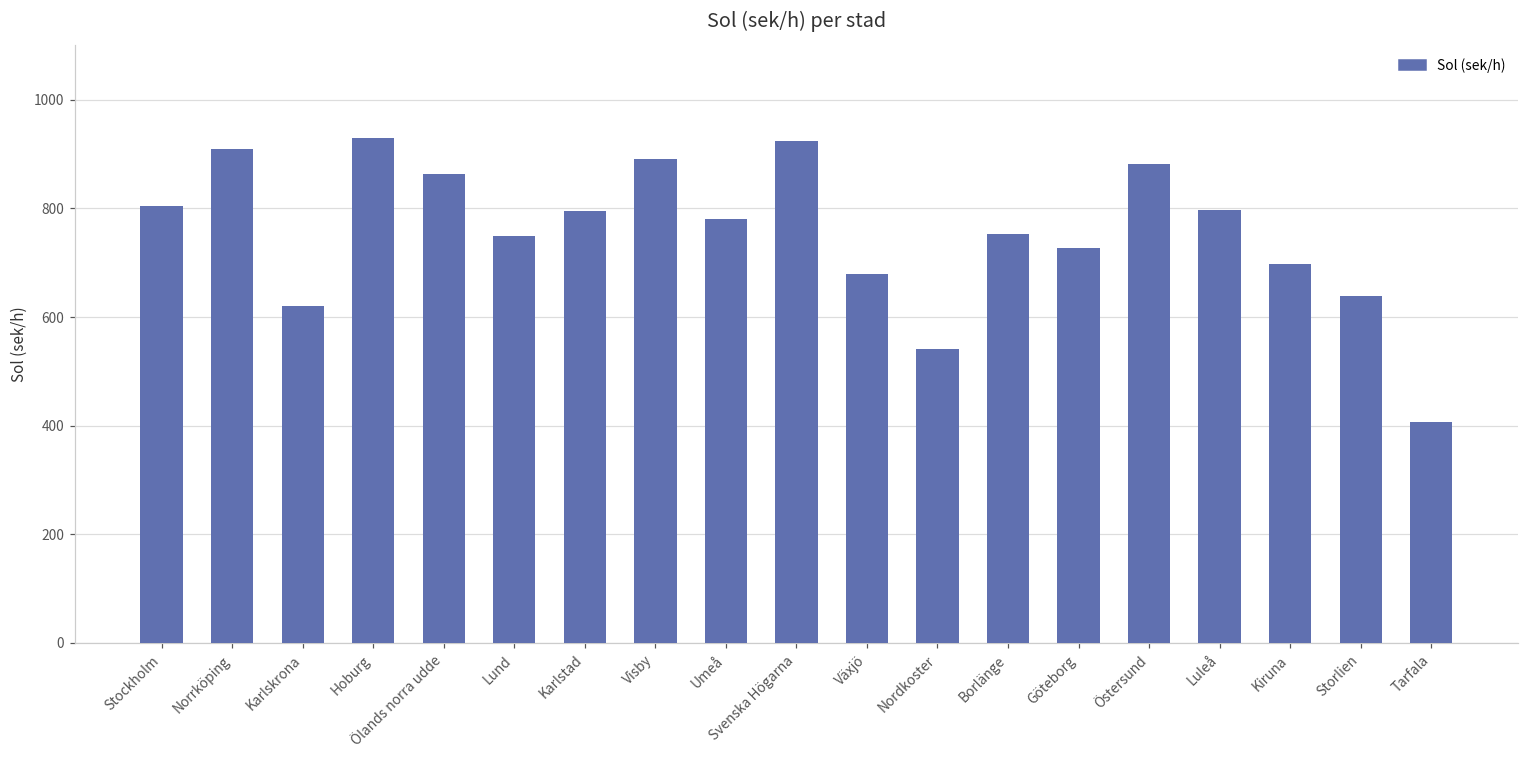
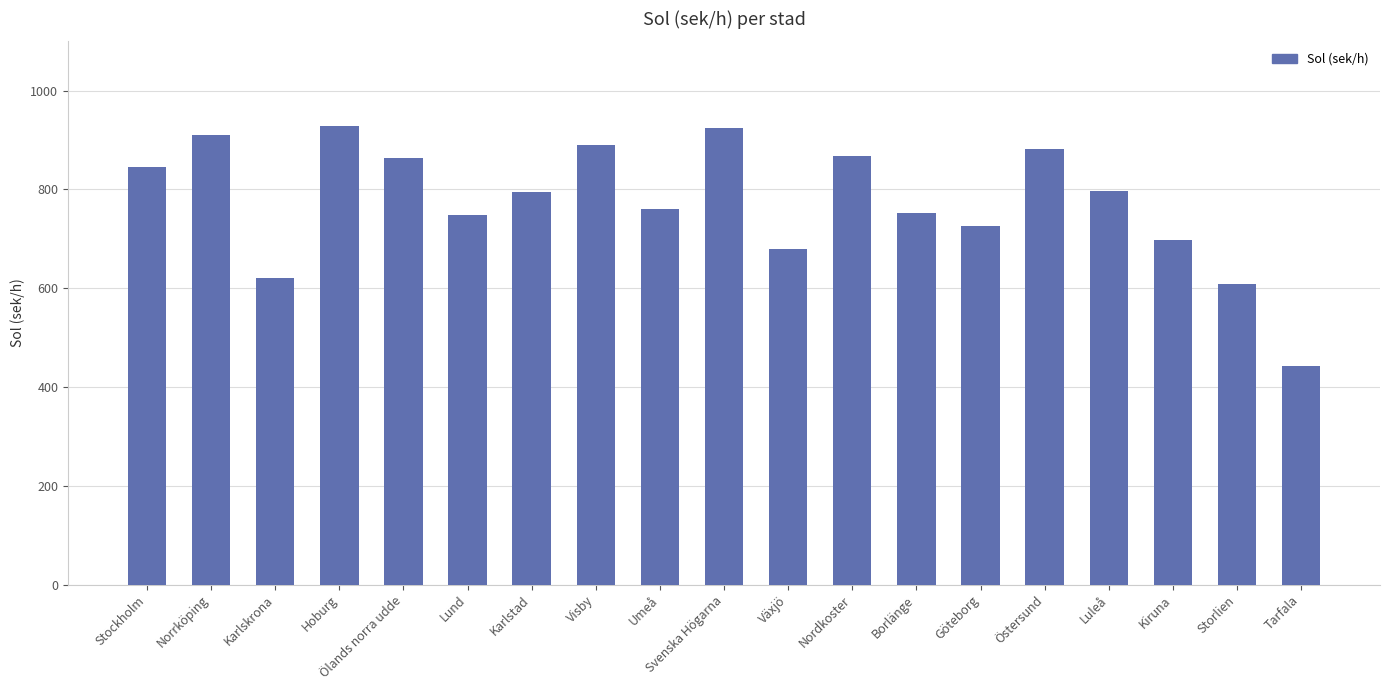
  {
-   "Stockholm": 810,
+   "Stockholm": 850,
    "Norrköping": 910,
    "Karlskrona": 620,
    "Hoburg": 930,
    "Ölands norra udde": 860,
    "Lund": 750,
    "Karlstad": 800,
    "Visby": 890,
-   "Umeå": 780,
+   "Umeå": 760,
    "Svenska Högarna": 920,
    "Växjö": 680,
-   "Nordkoster": 540,
+   "Nordkoster": 870,
    "Borlänge": 750,
    "Göteborg": 730,
    "Östersund": 880,
    "Luleå": 800,
    "Kiruna": 700,
-   "Storlien": 640,
-   "Tarfala": 410
+   "Storlien": 610,
+   "Tarfala": 440
  }
